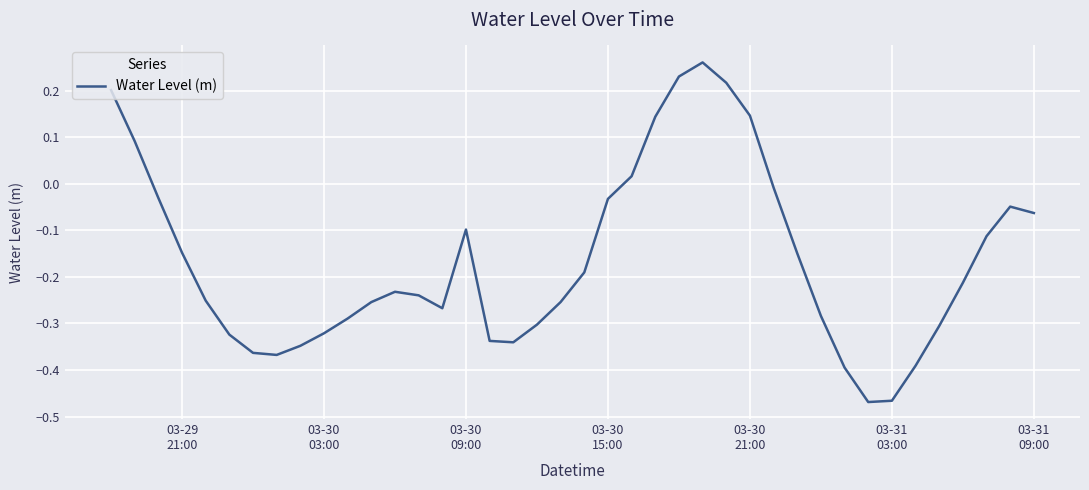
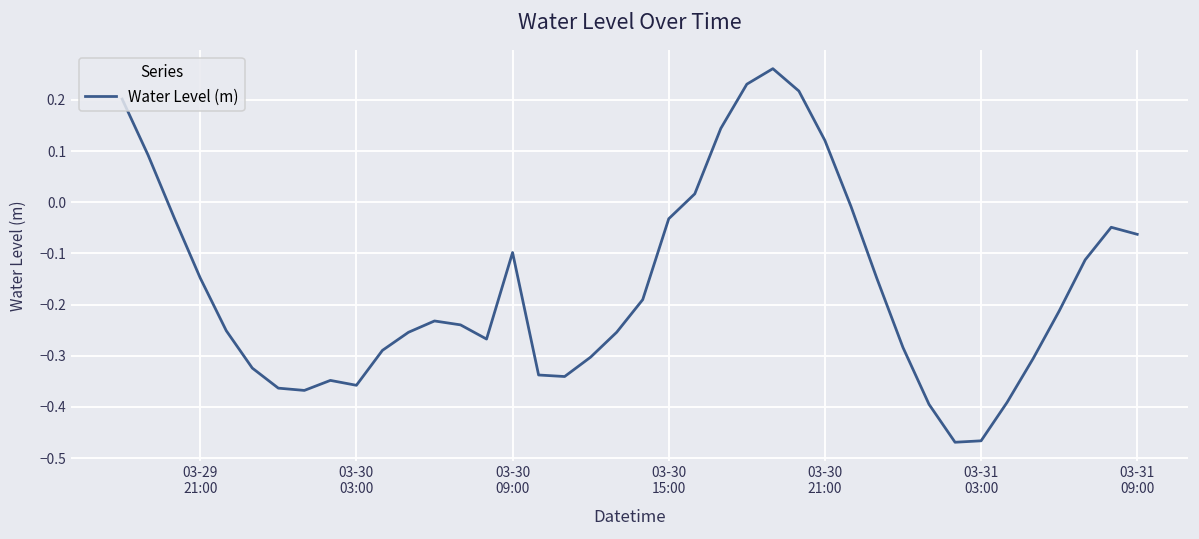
  {
    "03-29 21:00": -0.15,
-   "03-30 03:00": -0.32,
+   "03-30 03:00": -0.36,
    "03-30 09:00": -0.10,
    "03-30 15:00": -0.03,
-   "03-30 21:00": 0.15,
+   "03-30 21:00": 0.12,
    "03-31 03:00": -0.47,
    "03-31 09:00": -0.06
  }
